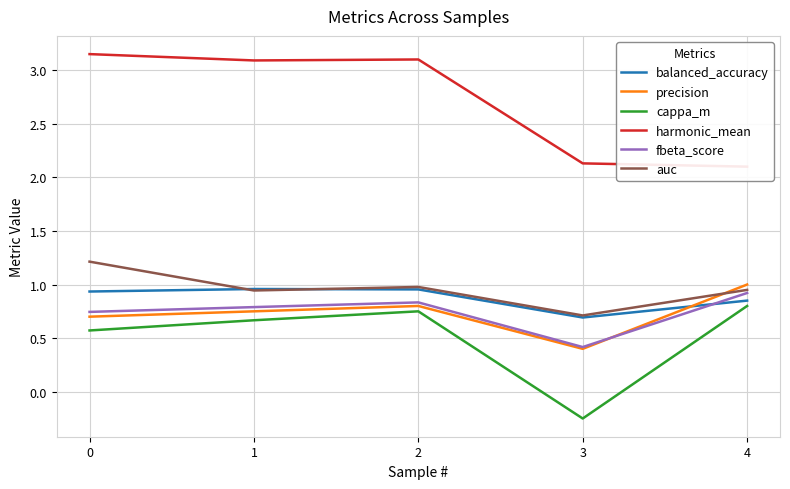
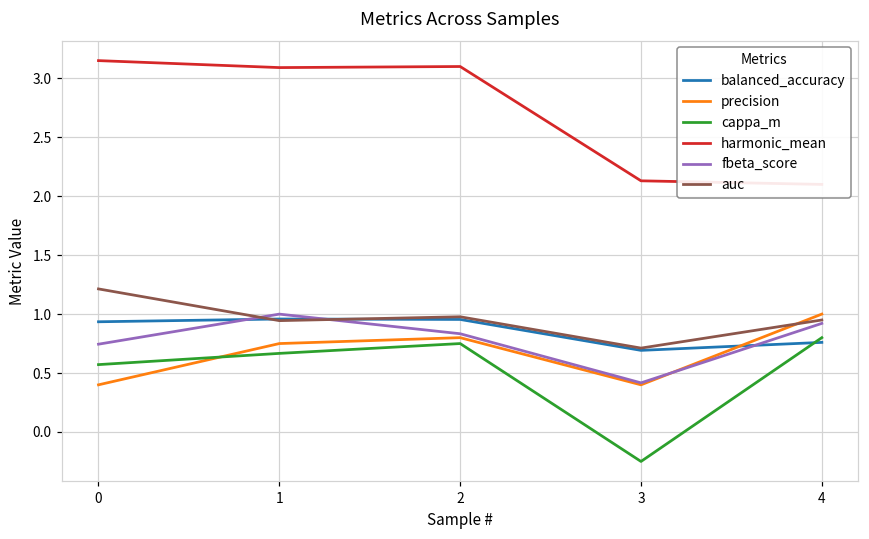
  {
    "balanced_accuracy": {
      "0": 0.93,
-     "4": 0.85
+     "4": 0.76
    },
    "precision": {
-     "0": 0.7,
+     "0": 0.4,
      "1": 0.75,
      "2": 0.8,
      "4": 1.0
    },
    "cappa_m": {
      "0": 0.57,
      "1": 0.67,
      "2": 0.75,
      "3": -0.25,
      "4": 0.80
    },
    "harmonic_mean": {
      "0": 3.15,
      "1": 3.09,
      "2": 3.10,
      "3": 2.13
    },
    "fbeta_score": {
      "0": 0.74,
-     "1": 0.79,
+     "1": 1.00,
      "2": 0.83,
      "4": 0.92
    },
    "auc": {
      "0": 1.21,
      "4": 0.95
    }
  }
